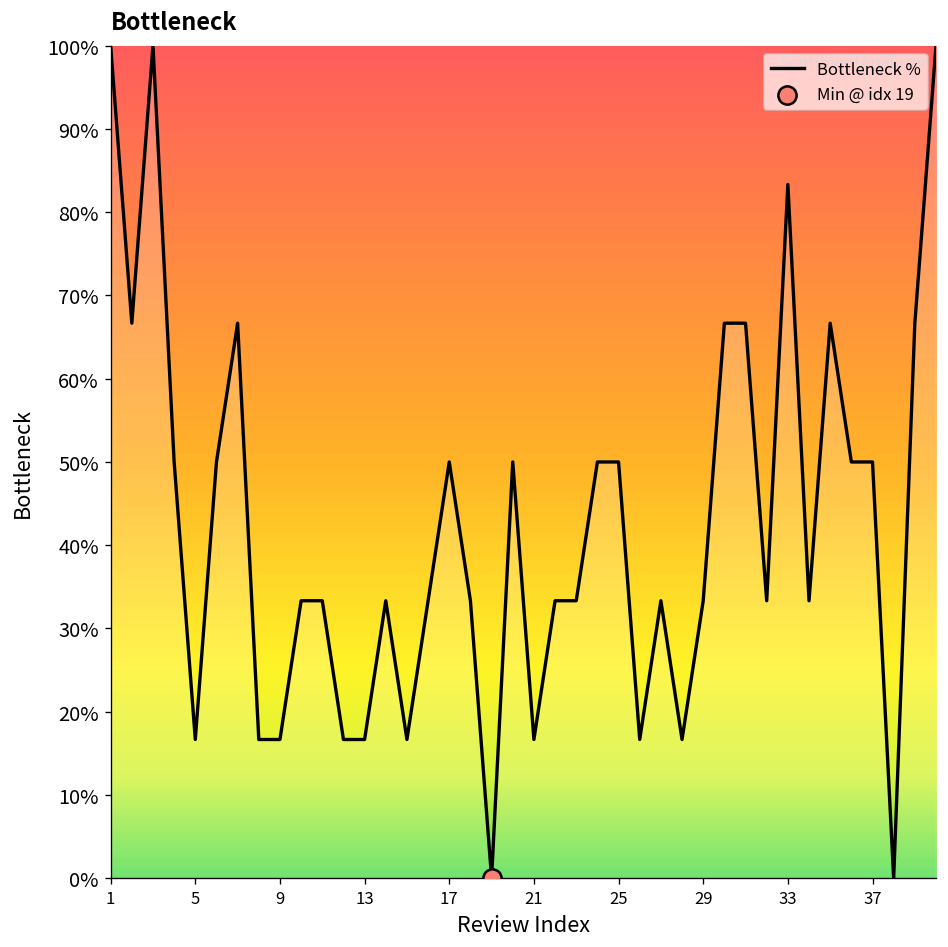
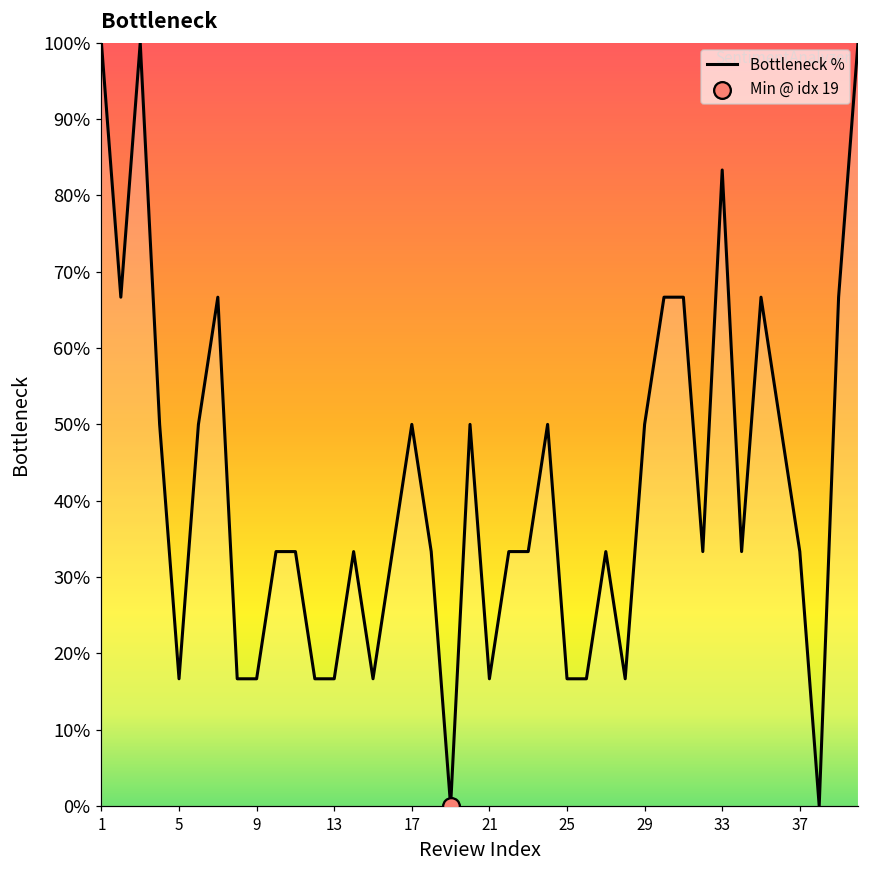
  {
    "Bottleneck %": {
      "1": "100%",
      "5": "17%",
      "9": "17%",
      "13": "17%",
      "17": "50%",
      "21": "17%",
-     "25": "50%",
-     "29": "33%",
+     "25": "17%",
+     "29": "50%",
      "33": "83%",
-     "37": "50%"
+     "37": "33%"
    }
  }
